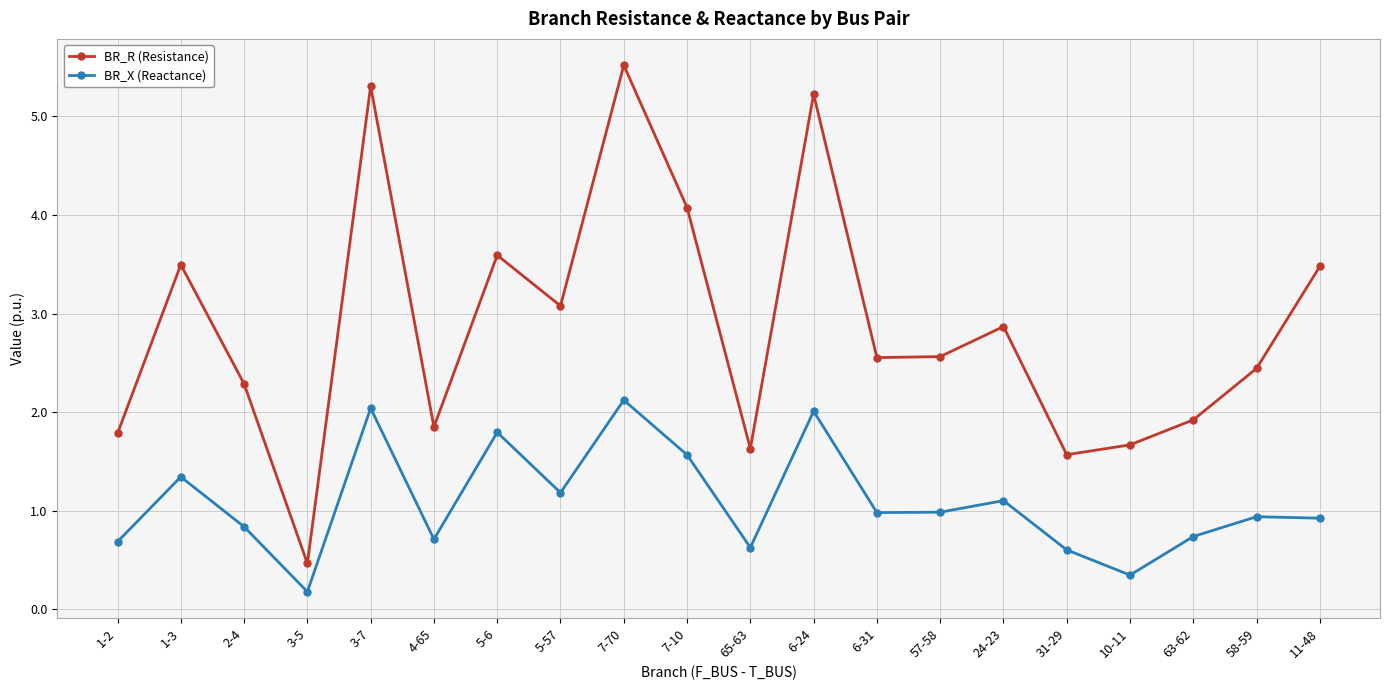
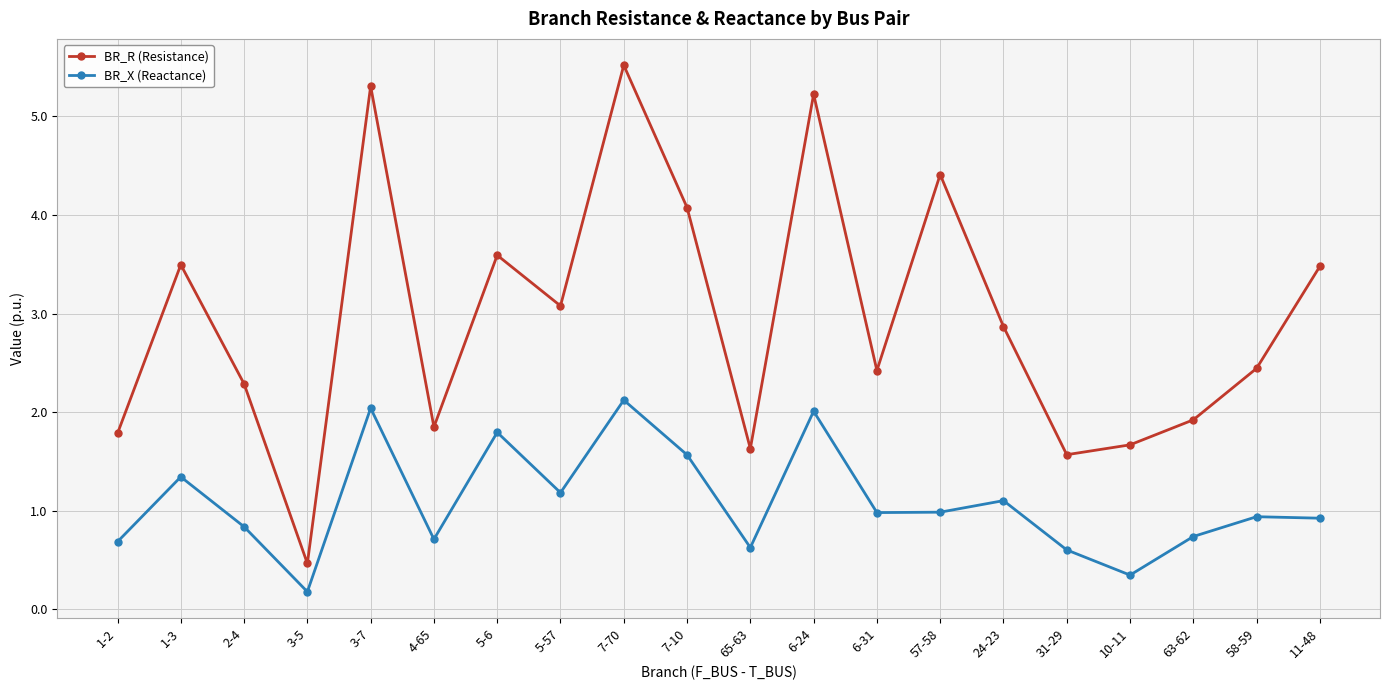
  {
    "BR_R (Resistance)": {
      "1-2": 1.8,
      "1-3": 3.5,
      "2-4": 2.3,
      "3-5": 0.5,
      "3-7": 5.3,
      "4-65": 1.9,
      "5-6": 3.6,
      "5-57": 3.1,
      "7-70": 5.5,
      "7-10": 4.1,
      "65-63": 1.6,
      "6-24": 5.2,
-     "6-31": 2.6,
-     "57-58": 2.6,
+     "6-31": 2.4,
+     "57-58": 4.4,
      "24-23": 2.9,
      "31-29": 1.6,
      "10-11": 1.7,
      "63-62": 1.9,
      "58-59": 2.4,
      "11-48": 3.5
    },
    "BR_X (Reactance)": {
      "1-2": 0.7,
      "1-3": 1.3,
      "2-4": 0.8,
      "3-5": 0.2,
      "3-7": 2.0,
      "4-65": 0.7,
      "5-6": 1.8,
      "5-57": 1.2,
      "7-70": 2.1,
      "7-10": 1.6,
      "65-63": 0.6,
      "6-24": 2.0,
      "6-31": 1.0,
      "57-58": 1.0,
      "24-23": 1.1,
      "31-29": 0.6,
      "10-11": 0.3,
      "63-62": 0.7,
      "58-59": 0.9,
      "11-48": 0.9
    }
  }
